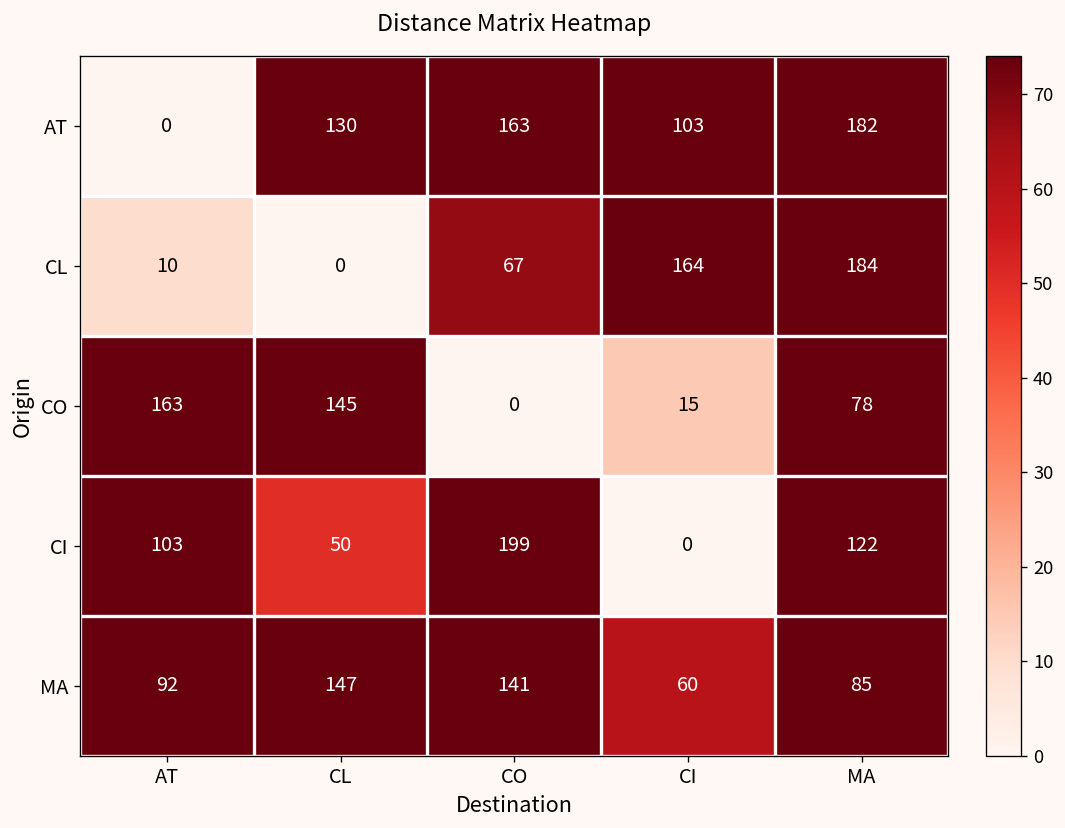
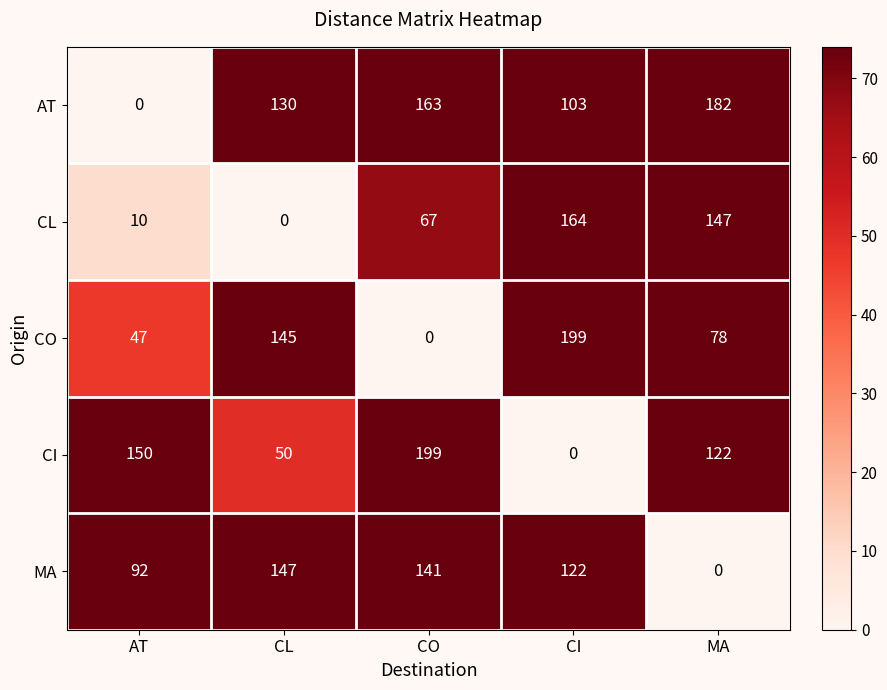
  {
    "AT": {
      "AT": 0,
      "CL": 130,
      "CO": 163,
      "CI": 103,
      "MA": 182
    },
    "CL": {
      "AT": 10,
      "CL": 0,
      "CO": 67,
      "CI": 164,
-     "MA": 184
+     "MA": 147
    },
    "CO": {
-     "AT": 163,
+     "AT": 47,
      "CL": 145,
      "CO": 0,
-     "CI": 15,
+     "CI": 199,
      "MA": 78
    },
    "CI": {
-     "AT": 103,
+     "AT": 150,
      "CL": 50,
      "CO": 199,
      "CI": 0,
      "MA": 122
    },
    "MA": {
      "AT": 92,
      "CL": 147,
      "CO": 141,
-     "CI": 60,
-     "MA": 85
+     "CI": 122,
+     "MA": 0
    }
  }
